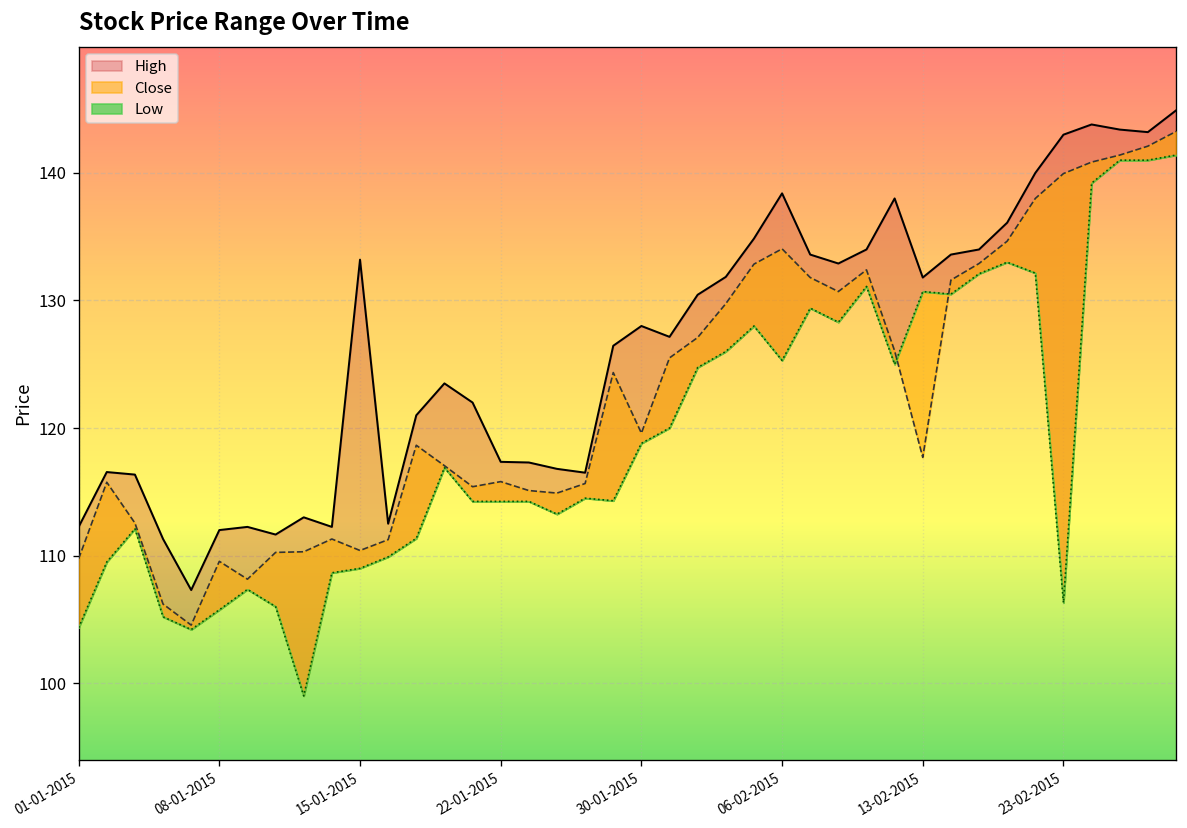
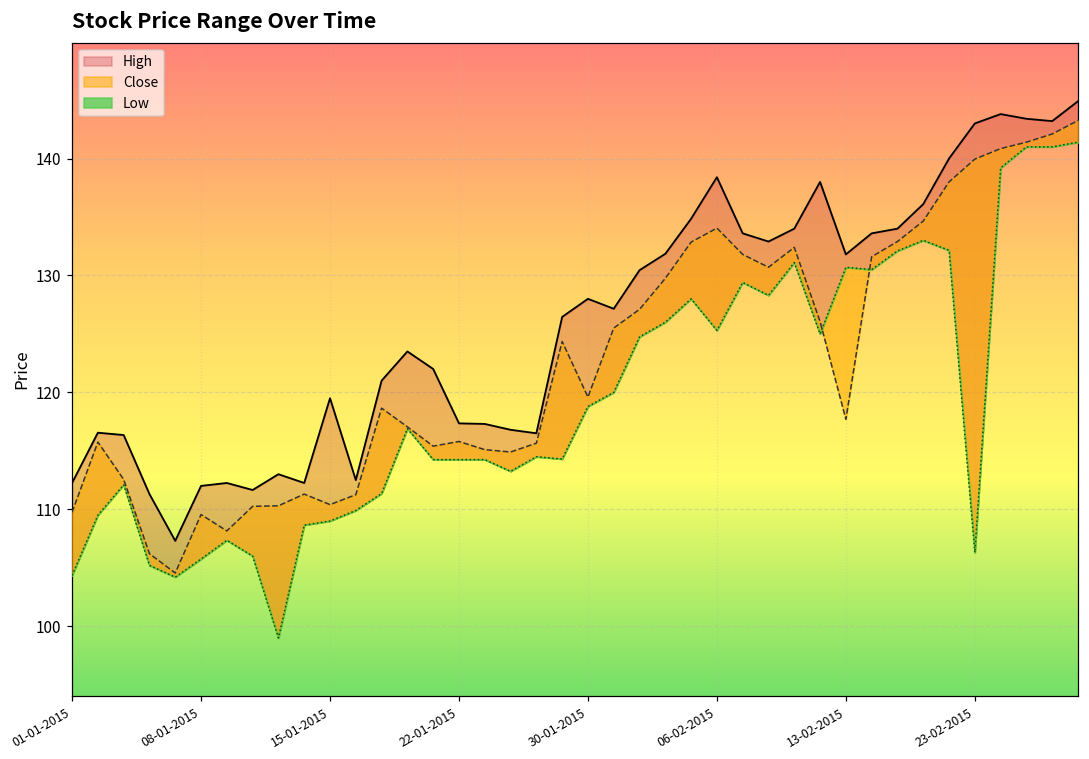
  {
    "High": {
      "01-01-2015": 112.3,
      "08-01-2015": 112.0,
-     "15-01-2015": 133.2,
+     "15-01-2015": 119.5,
      "22-01-2015": 117.4,
      "30-01-2015": 128.0,
      "06-02-2015": 138.4,
      "13-02-2015": 131.8,
      "23-02-2015": 143.0
    },
    "Low": {
      "01-01-2015": 104.4,
      "08-01-2015": 105.8,
      "15-01-2015": 109.0,
      "22-01-2015": 114.3,
      "30-01-2015": 118.8,
      "06-02-2015": 125.3,
      "23-02-2015": 106.3
    }
  }
